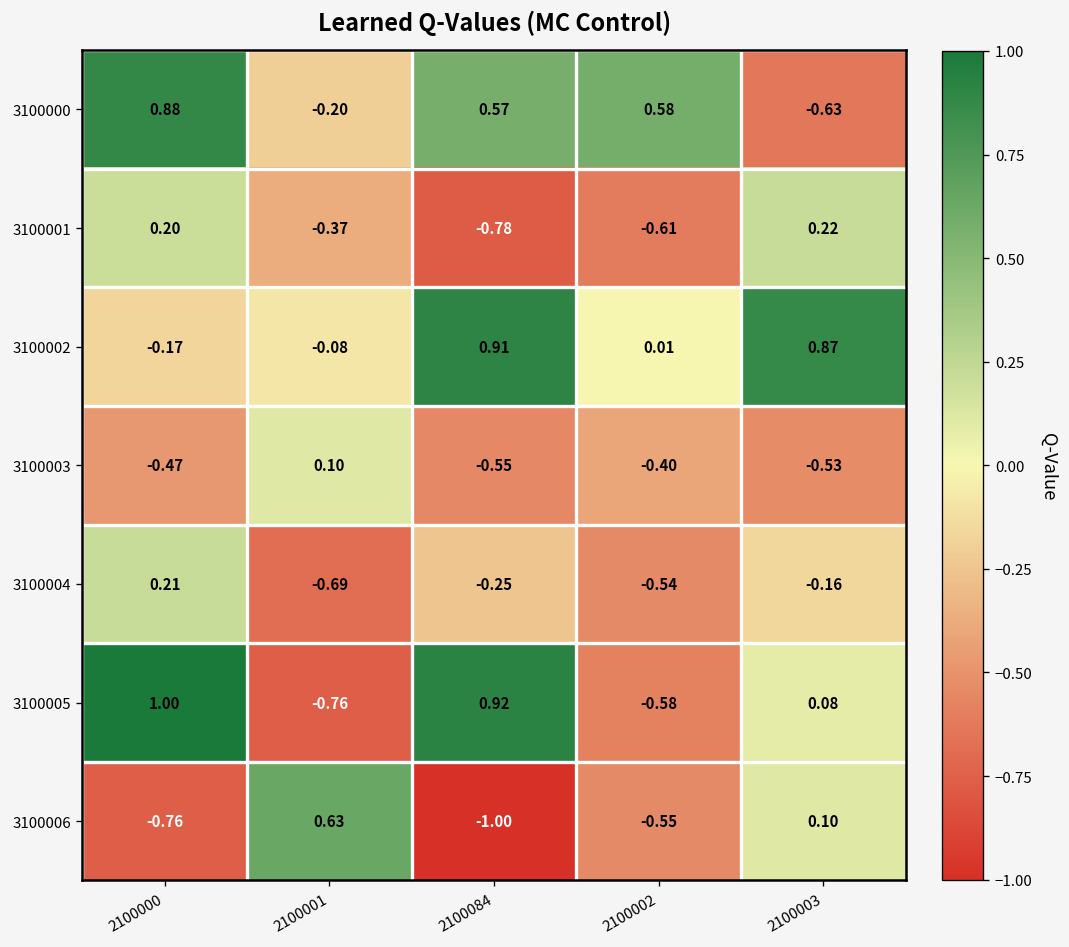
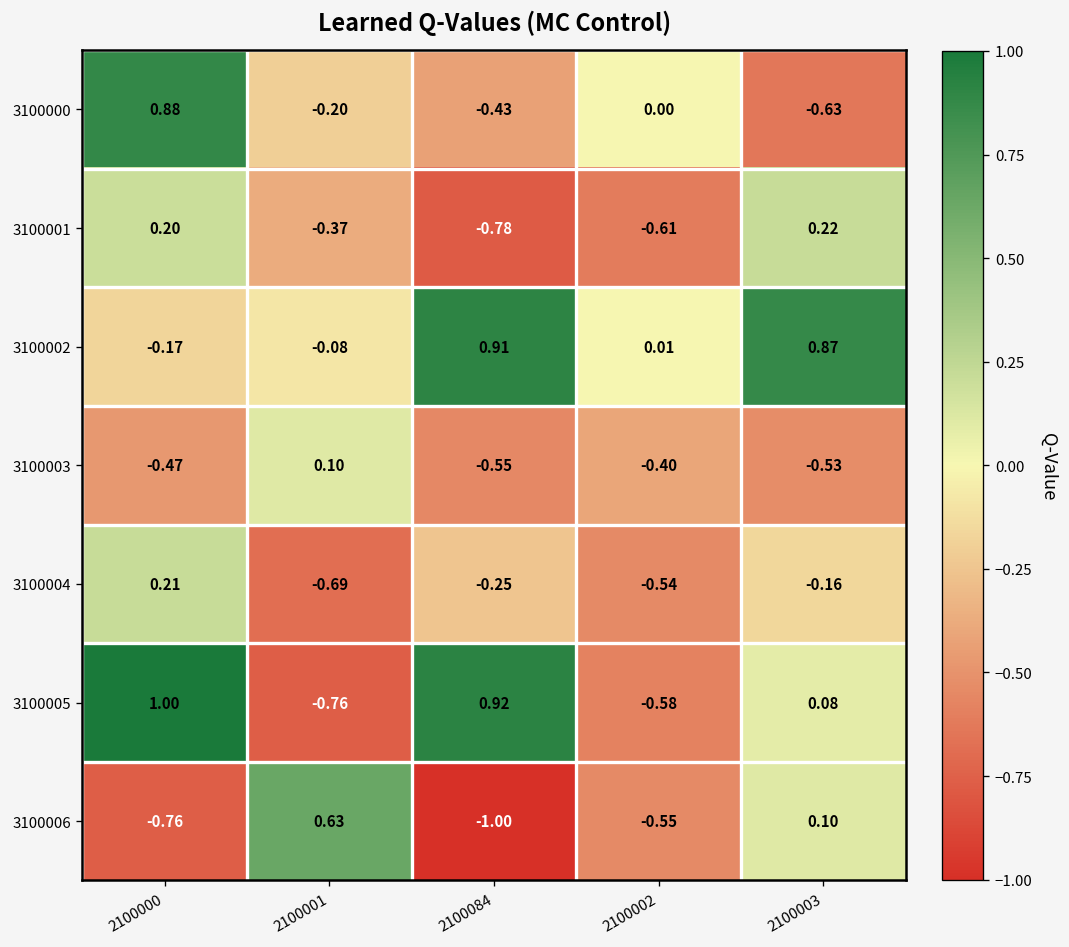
  {
    "3100000": {
      "2100000": 0.88,
      "2100001": -0.20,
-     "2100084": 0.57,
-     "2100002": 0.58,
+     "2100084": -0.43,
+     "2100002": 0.00,
      "2100003": -0.63
    },
    "3100001": {
      "2100000": 0.20,
      "2100001": -0.37,
      "2100084": -0.78,
      "2100002": -0.61,
      "2100003": 0.22
    },
    "3100002": {
      "2100000": -0.17,
      "2100001": -0.08,
      "2100084": 0.91,
      "2100002": 0.01,
      "2100003": 0.87
    },
    "3100003": {
      "2100000": -0.47,
      "2100001": 0.10,
      "2100084": -0.55,
      "2100002": -0.40,
      "2100003": -0.53
    },
    "3100004": {
      "2100000": 0.21,
      "2100001": -0.69,
      "2100084": -0.25,
      "2100002": -0.54,
      "2100003": -0.16
    },
    "3100005": {
      "2100000": 1.00,
      "2100001": -0.76,
      "2100084": 0.92,
      "2100002": -0.58,
      "2100003": 0.08
    },
    "3100006": {
      "2100000": -0.76,
      "2100001": 0.63,
      "2100084": -1.00,
      "2100002": -0.55,
      "2100003": 0.10
    }
  }
